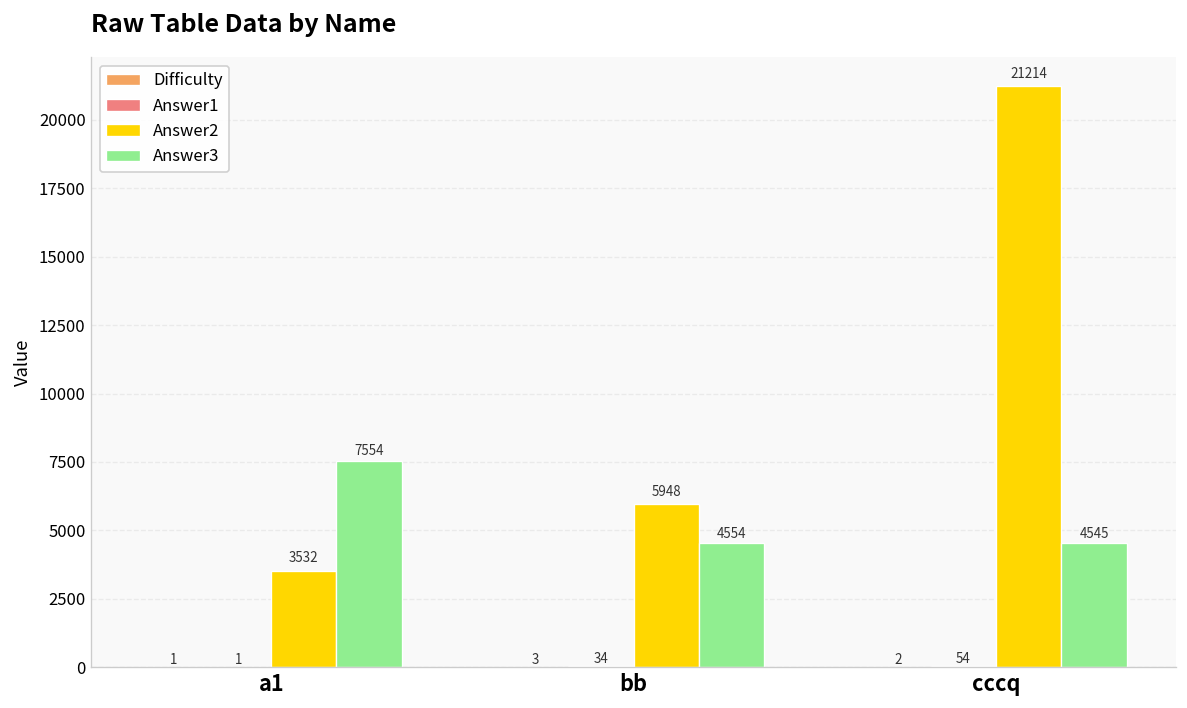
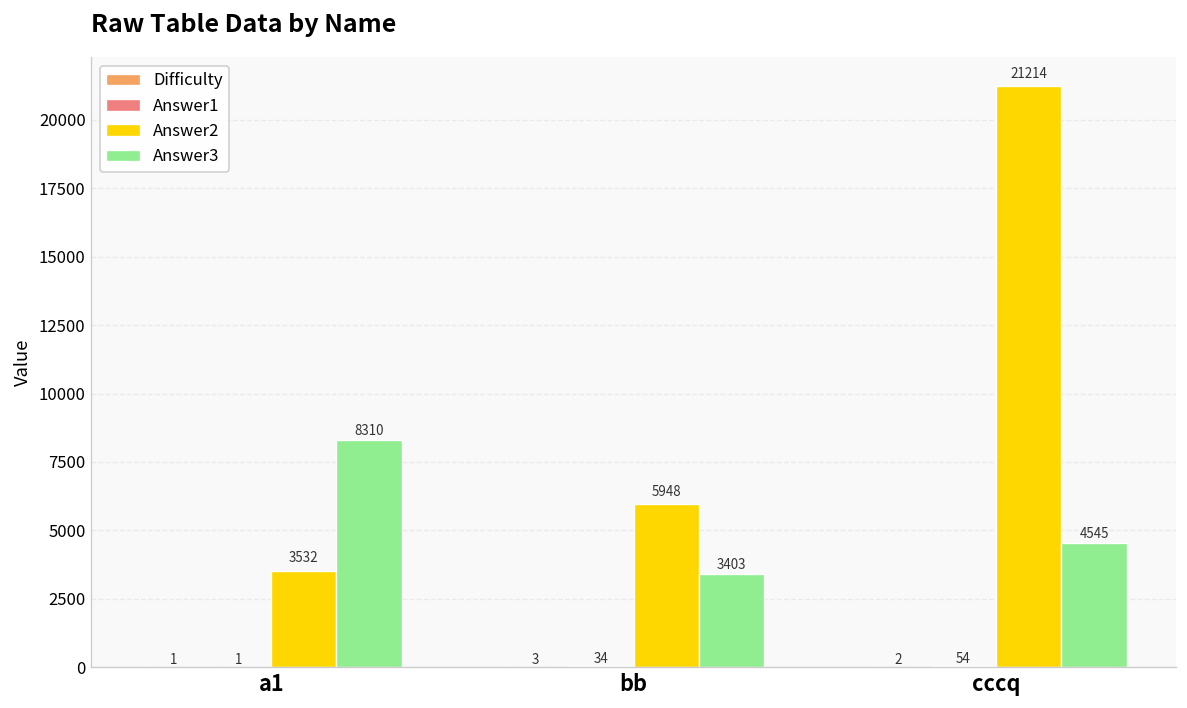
  {
    "Answer2": {
      "a1": 3532,
      "bb": 5948,
      "cccq": 21214
    },
    "Answer3": {
-     "a1": 7554,
-     "bb": 4554,
+     "a1": 8310,
+     "bb": 3403,
      "cccq": 4545
    }
  }
